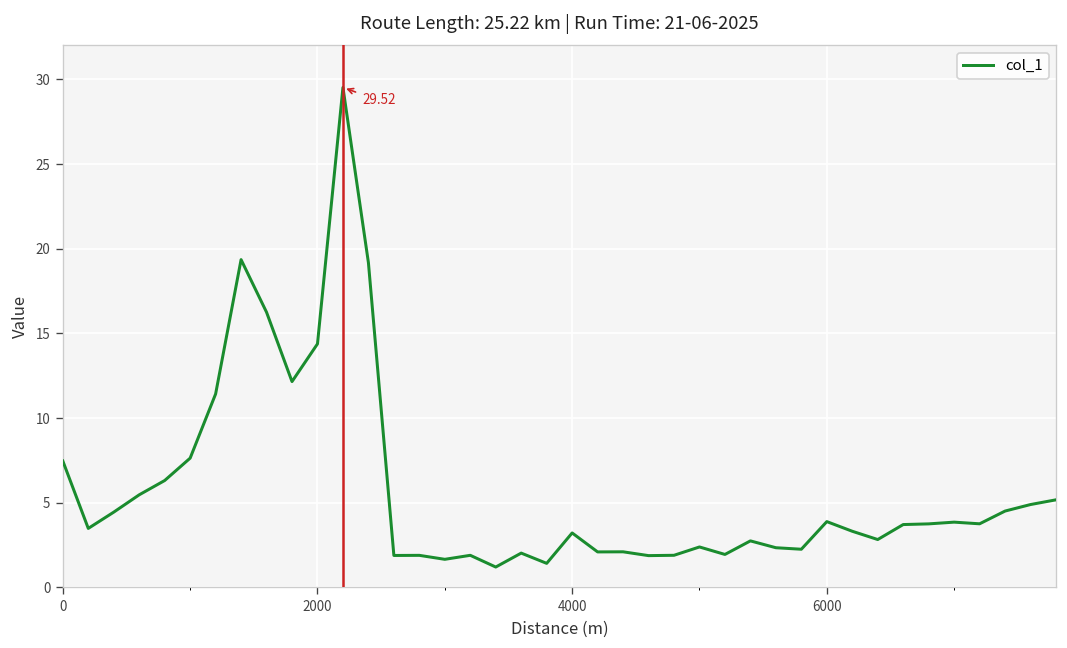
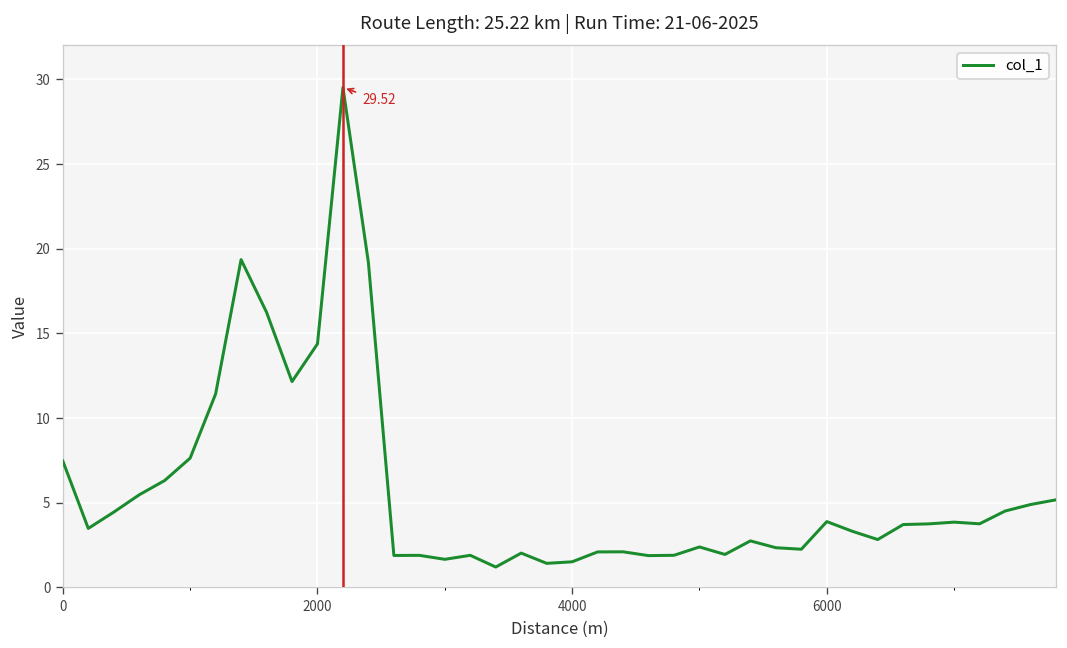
  {
    "0": 7.5,
    "2000": 14.4,
-   "4000": 3.2,
+   "4000": 1.5,
    "6000": 3.9
  }
